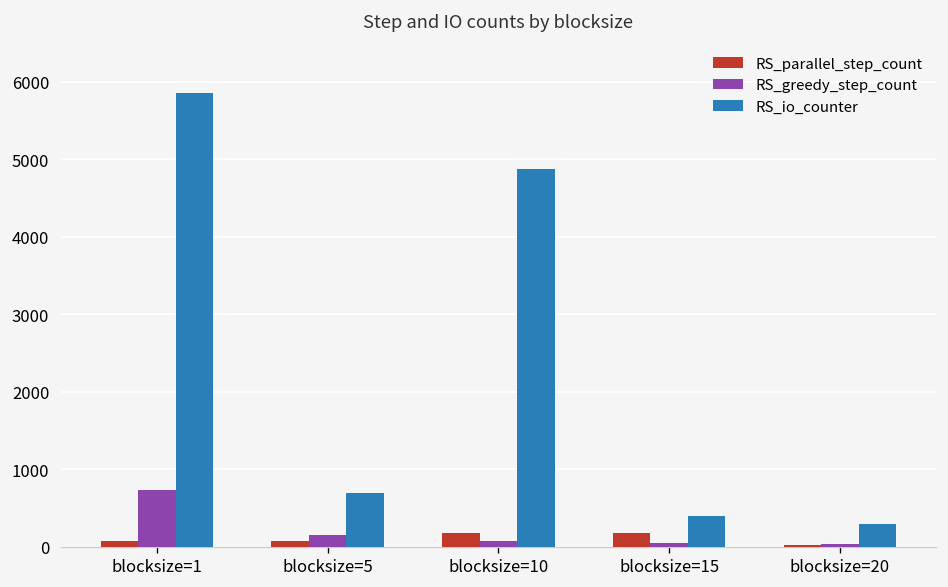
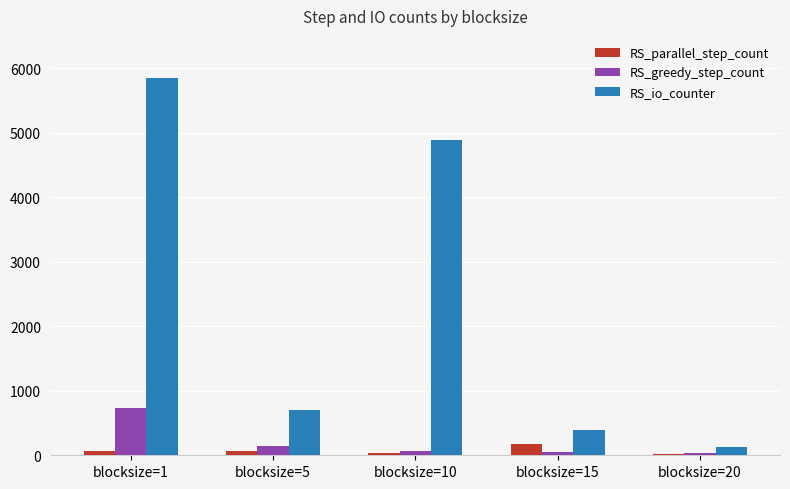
  {
    "RS_parallel_step_count": {
      "blocksize=1": 100,
      "blocksize=5": 100,
-     "blocksize=10": 200,
+     "blocksize=10": 0,
      "blocksize=15": 200
    },
    "RS_greedy_step_count": {
      "blocksize=1": 700,
      "blocksize=5": 100,
      "blocksize=10": 100,
      "blocksize=15": 0
    },
    "RS_io_counter": {
      "blocksize=1": 5900,
      "blocksize=5": 700,
      "blocksize=10": 4900,
      "blocksize=15": 400,
-     "blocksize=20": 300
+     "blocksize=20": 100
    }
  }
